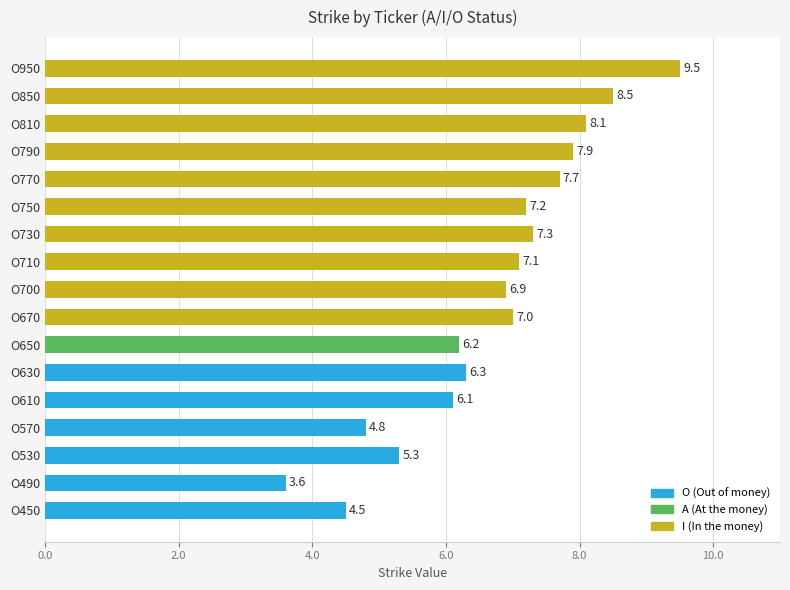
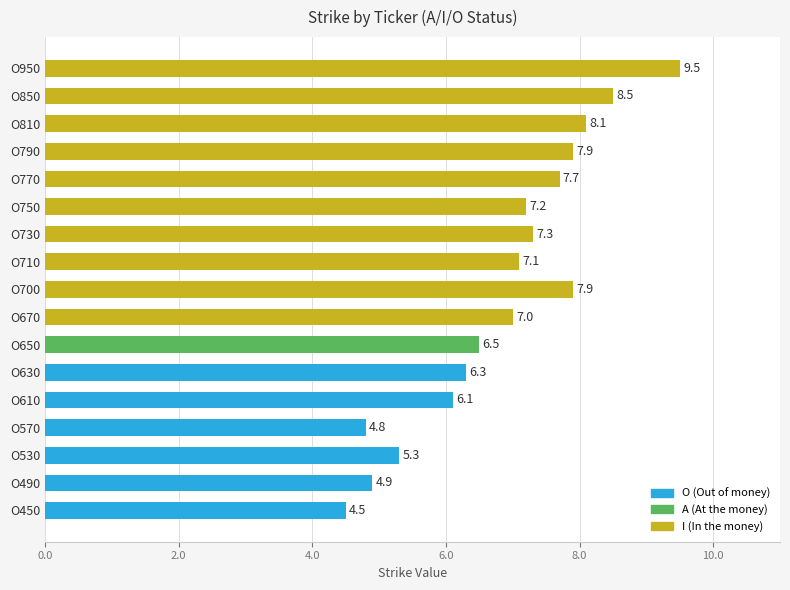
  {
    "O950": 9.5,
    "O850": 8.5,
    "O810": 8.1,
    "O790": 7.9,
    "O770": 7.7,
    "O750": 7.2,
    "O730": 7.3,
    "O710": 7.1,
-   "O700": 6.9,
+   "O700": 7.9,
    "O670": 7.0,
-   "O650": 6.2,
+   "O650": 6.5,
    "O630": 6.3,
    "O610": 6.1,
    "O570": 4.8,
    "O530": 5.3,
-   "O490": 3.6,
+   "O490": 4.9,
    "O450": 4.5
  }
